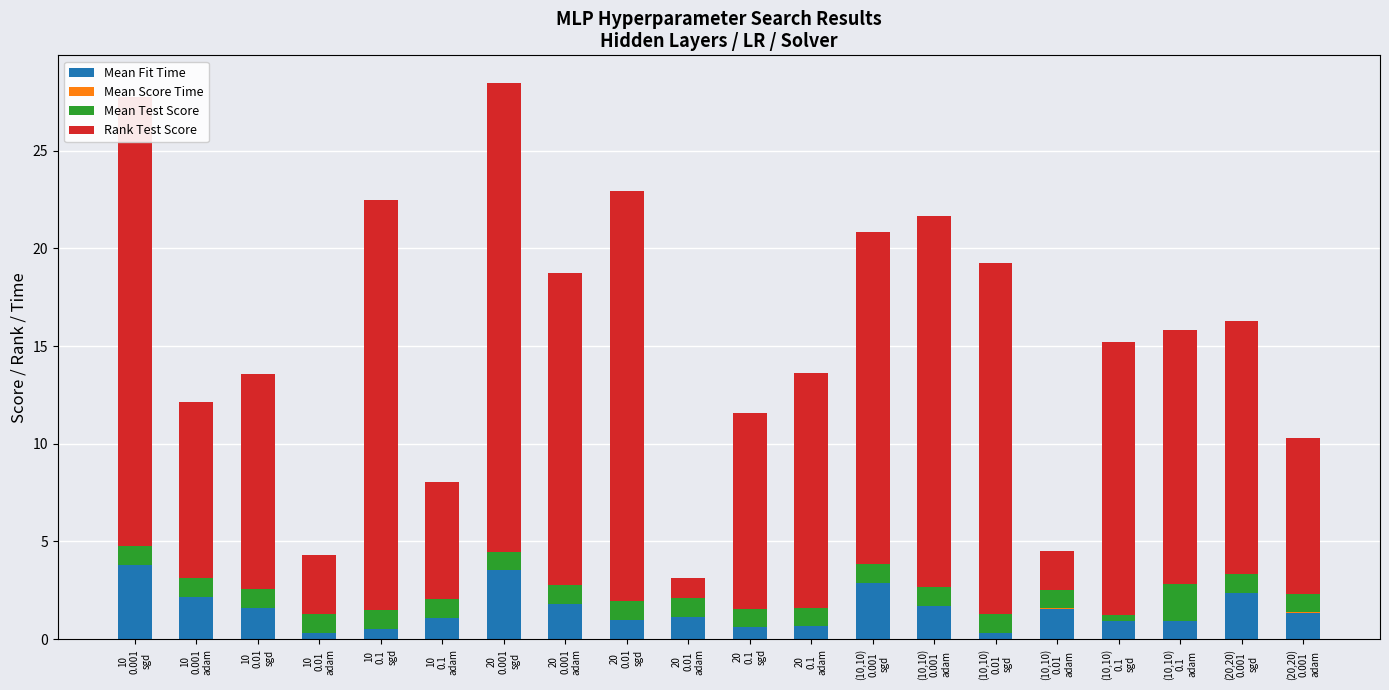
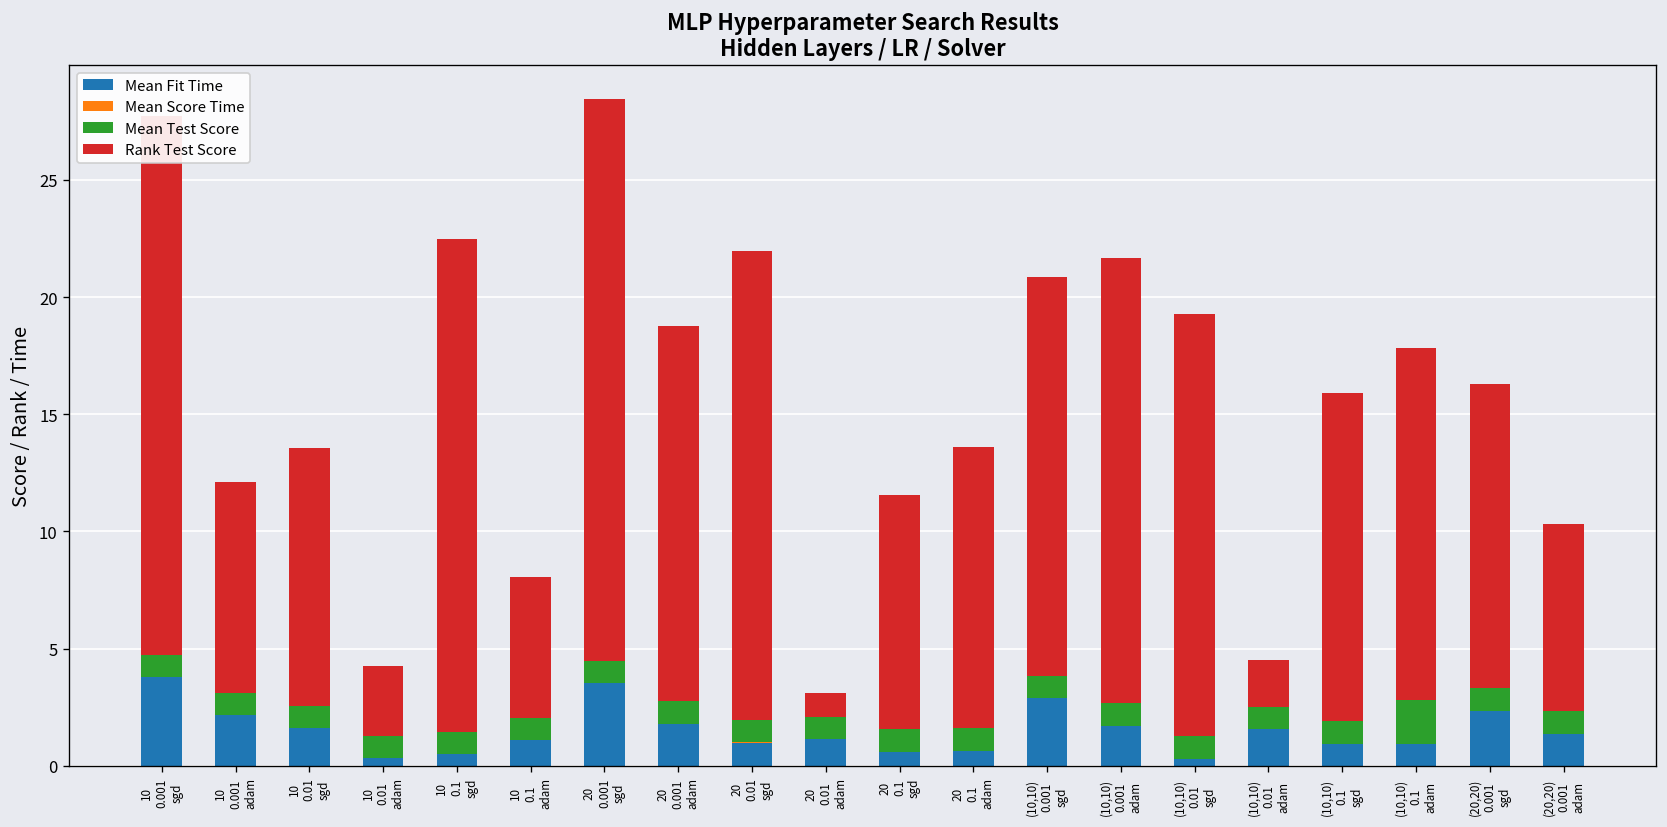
  {
    "Mean Fit Time": {
      "10 0.001 sgd": 3.8,
      "10 0.001 adam": 2.2,
      "10 0.01 sgd": 1.6,
      "10 0.01 adam": 0.3,
      "10 0.1 sgd": 0.5,
      "10 0.1 adam": 1.1,
      "20 0.001 sgd": 3.5,
      "20 0.001 adam": 1.8,
      "20 0.01 sgd": 1.0,
      "20 0.01 adam": 1.1,
      "20 0.1 sgd": 0.6,
      "20 0.1 adam": 0.6,
      "(10,10) 0.001 sgd": 2.9,
      "(10,10) 0.001 adam": 1.7,
      "(10,10) 0.01 sgd": 0.3,
      "(10,10) 0.01 adam": 1.6,
      "(10,10) 0.1 sgd": 0.9,
      "(10,10) 0.1 adam": 0.9,
      "(20,20) 0.001 sgd": 2.4,
      "(20,20) 0.001 adam": 1.4
    },
    "Mean Test Score": {
      "10 0.001 sgd": 0.9,
      "10 0.001 adam": 1.0,
      "10 0.01 sgd": 1.0,
      "10 0.01 adam": 1.0,
      "10 0.1 sgd": 1.0,
      "10 0.1 adam": 1.0,
      "20 0.001 sgd": 0.9,
      "20 0.001 adam": 1.0,
      "20 0.01 sgd": 1.0,
      "20 0.01 adam": 1.0,
      "20 0.1 sgd": 1.0,
      "20 0.1 adam": 1.0,
      "(10,10) 0.001 sgd": 1.0,
      "(10,10) 0.001 adam": 1.0,
      "(10,10) 0.01 sgd": 1.0,
      "(10,10) 0.01 adam": 1.0,
-     "(10,10) 0.1 sgd": 0.3,
+     "(10,10) 0.1 sgd": 1.0,
      "(10,10) 0.1 adam": 1.9,
      "(20,20) 0.001 sgd": 1.0,
      "(20,20) 0.001 adam": 1.0
    },
    "Rank Test Score": {
      "10 0.001 adam": 9,
      "10 0.01 sgd": 11,
      "10 0.01 adam": 3,
      "10 0.1 sgd": 21,
      "10 0.1 adam": 6,
      "20 0.001 sgd": 24,
      "20 0.001 adam": 16,
-     "20 0.01 sgd": 21,
+     "20 0.01 sgd": 20,
      "20 0.01 adam": 1,
      "20 0.1 sgd": 10,
      "20 0.1 adam": 12,
      "(10,10) 0.001 sgd": 17,
      "(10,10) 0.001 adam": 19,
      "(10,10) 0.01 sgd": 18,
      "(10,10) 0.01 adam": 2,
      "(10,10) 0.1 sgd": 14,
-     "(10,10) 0.1 adam": 13,
+     "(10,10) 0.1 adam": 15,
      "(20,20) 0.001 sgd": 13,
      "(20,20) 0.001 adam": 8
    }
  }
